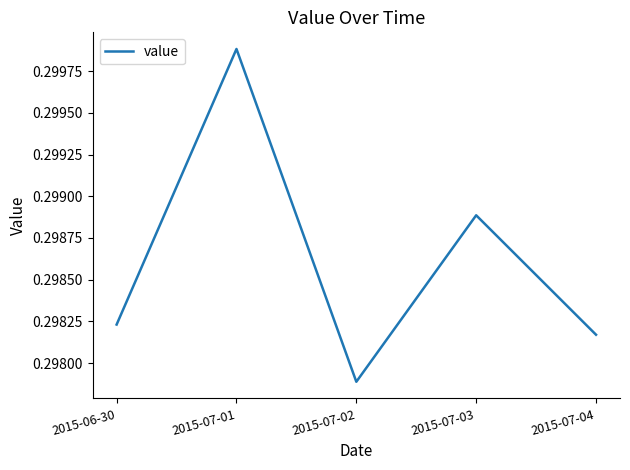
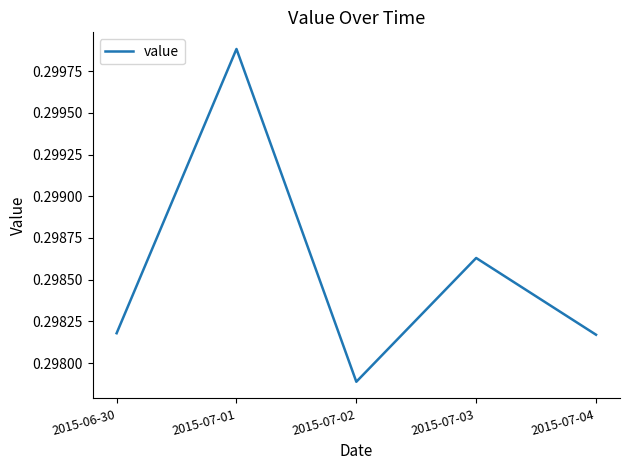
  {
-   "2015-06-30": 0.29823,
+   "2015-06-30": 0.29818,
    "2015-07-01": 0.29988,
    "2015-07-02": 0.29789,
-   "2015-07-03": 0.29889,
+   "2015-07-03": 0.29863,
    "2015-07-04": 0.29817
  }
